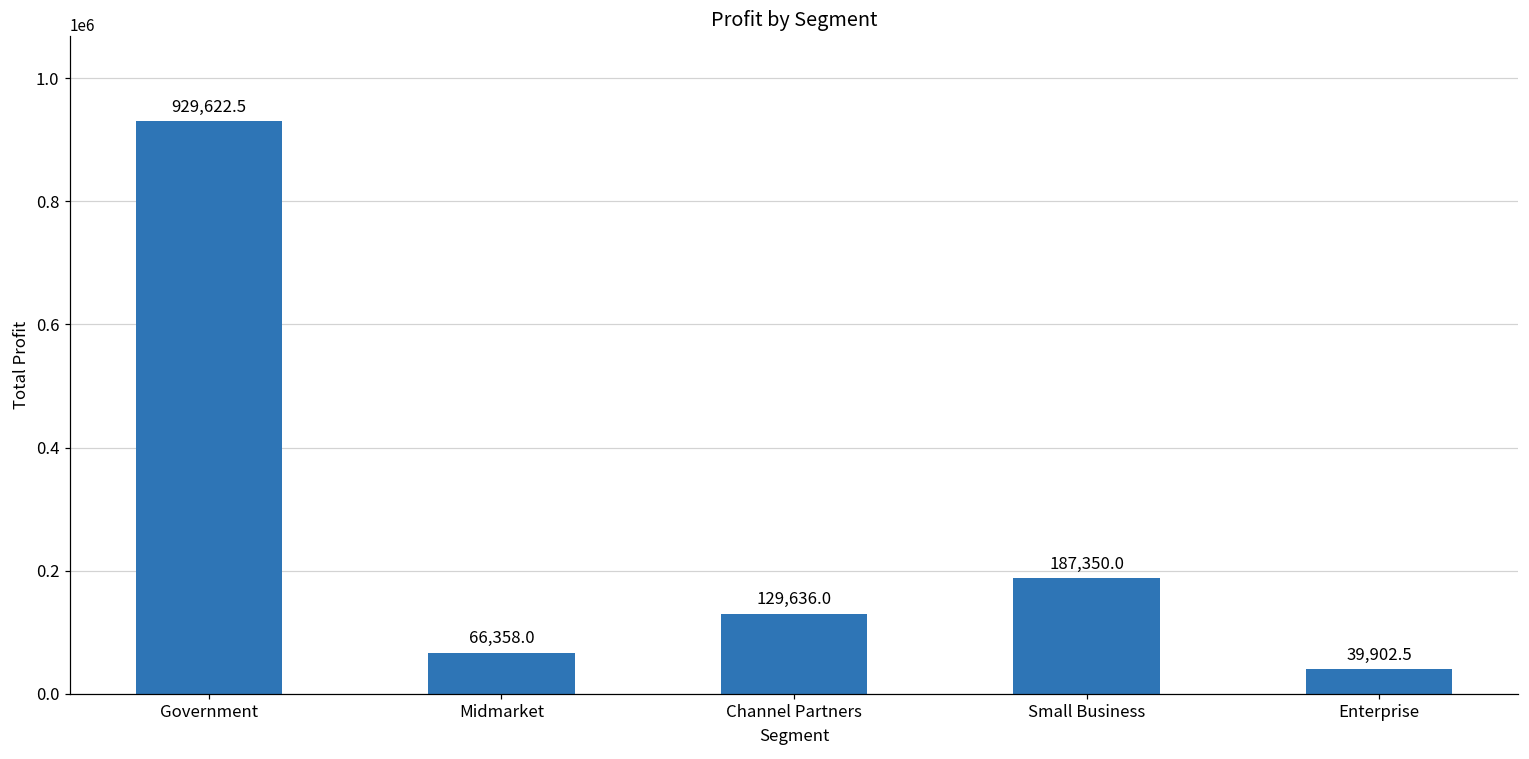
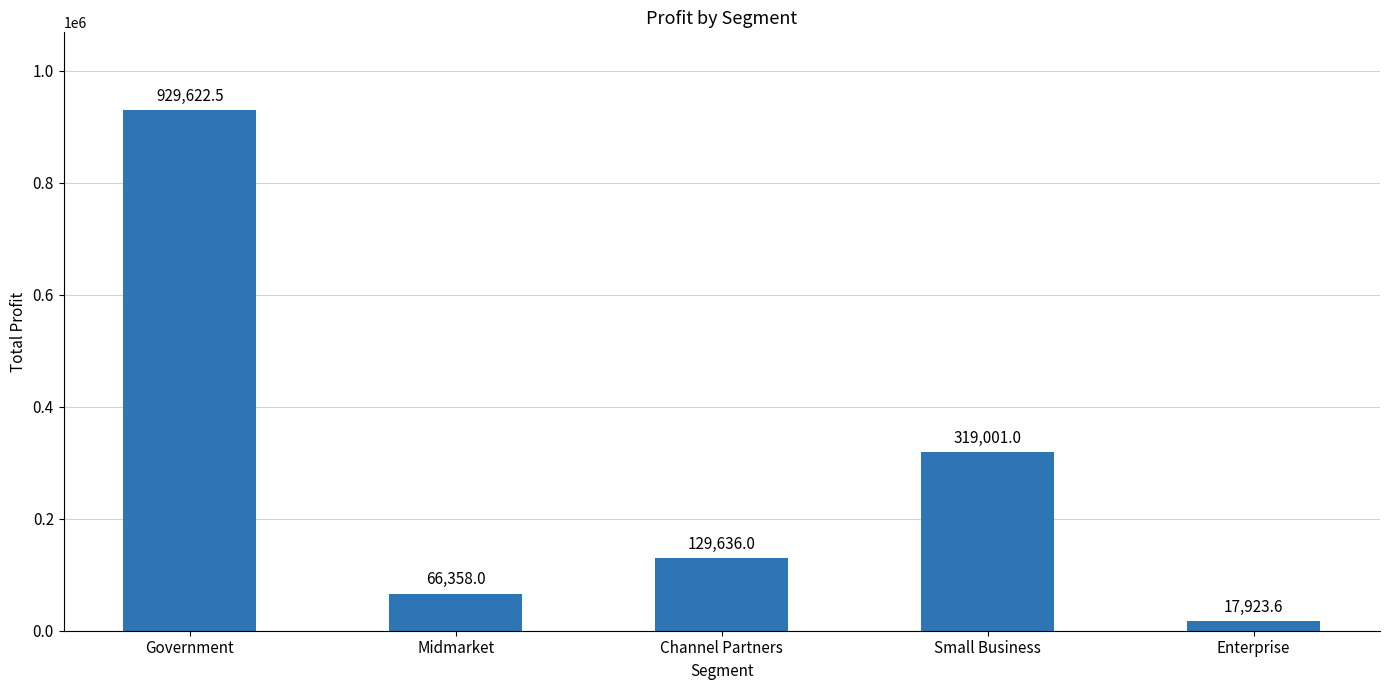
  {
    "Government": "929,622.5",
    "Midmarket": "66,358.0",
    "Channel Partners": "129,636.0",
-   "Small Business": "187,350.0",
-   "Enterprise": "39,902.5"
+   "Small Business": "319,001.0",
+   "Enterprise": "17,923.6"
  }
